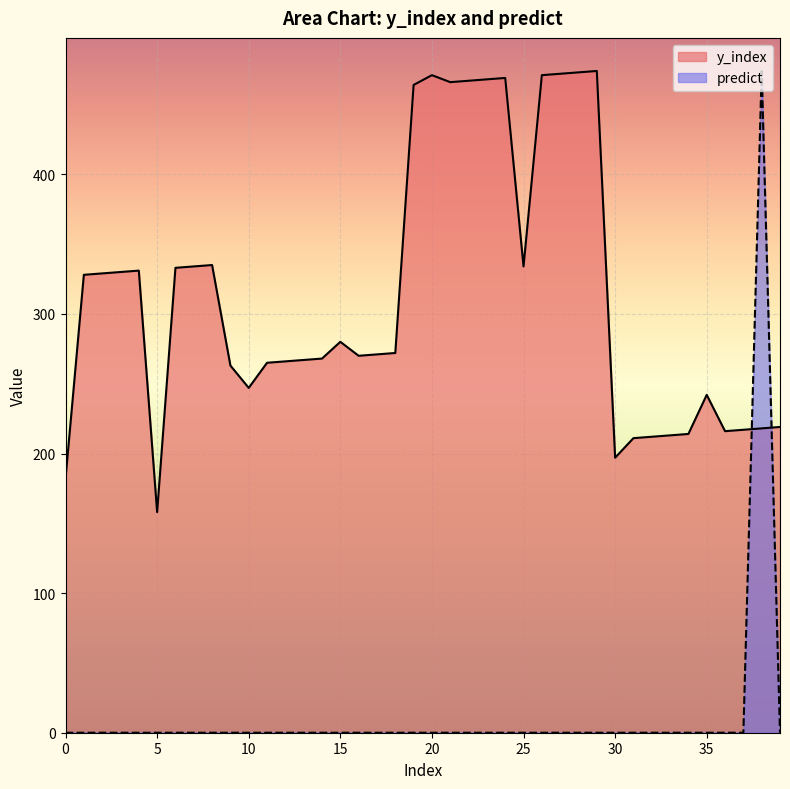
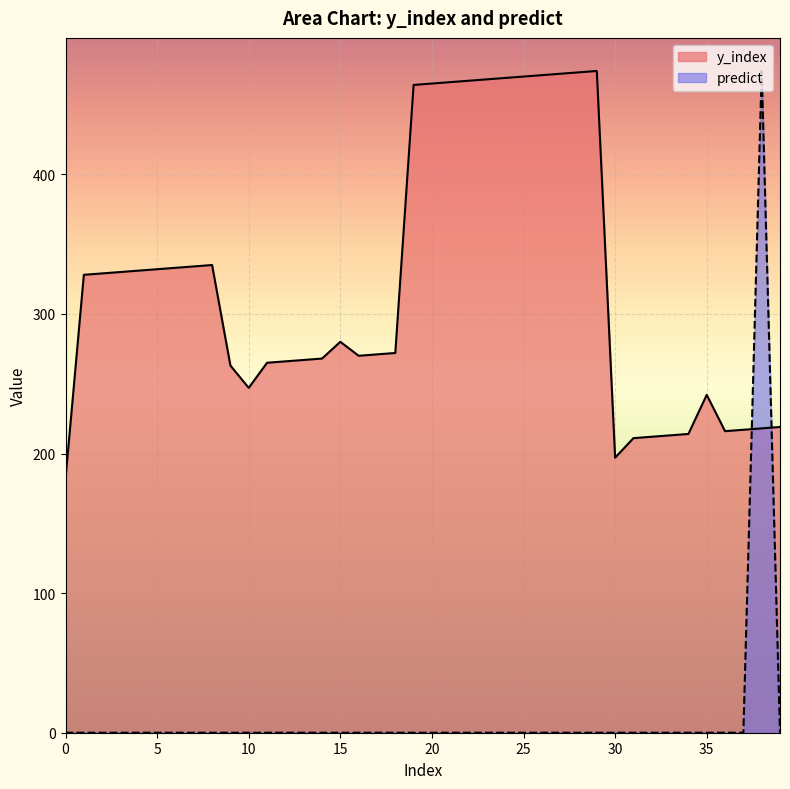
  {
    "y_index": {
      "0": 182,
-     "5": 158,
+     "5": 332,
      "10": 247,
      "15": 280,
-     "20": 471,
-     "25": 334,
+     "20": 465,
+     "25": 470,
      "30": 197,
      "35": 242
    },
    "predict": {
      "0": 0,
      "5": 0,
      "10": 0,
      "15": 0,
      "20": 0,
      "25": 0,
      "30": 0,
      "35": 0
    }
  }
